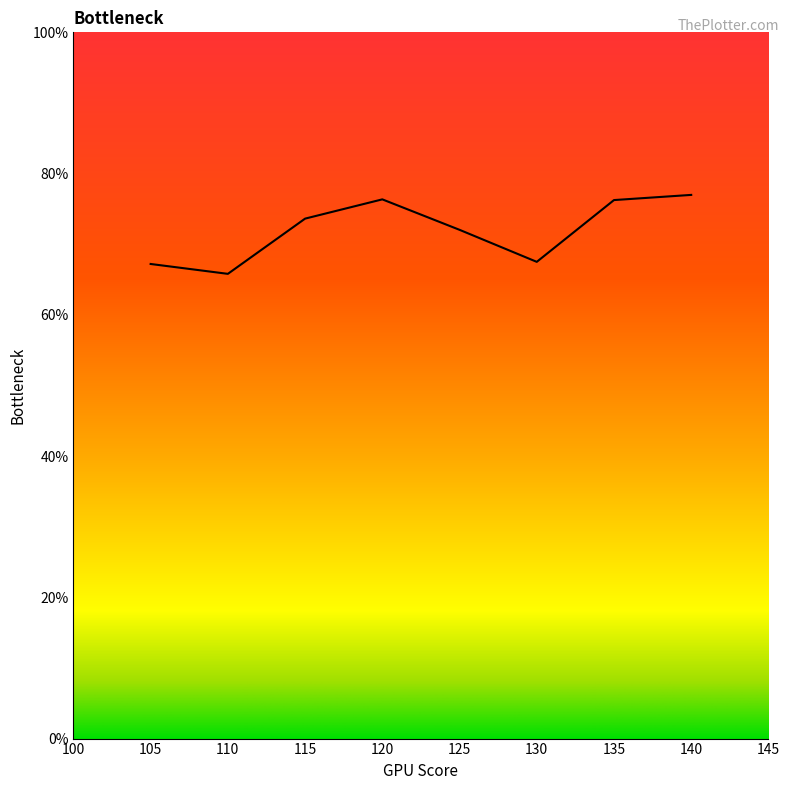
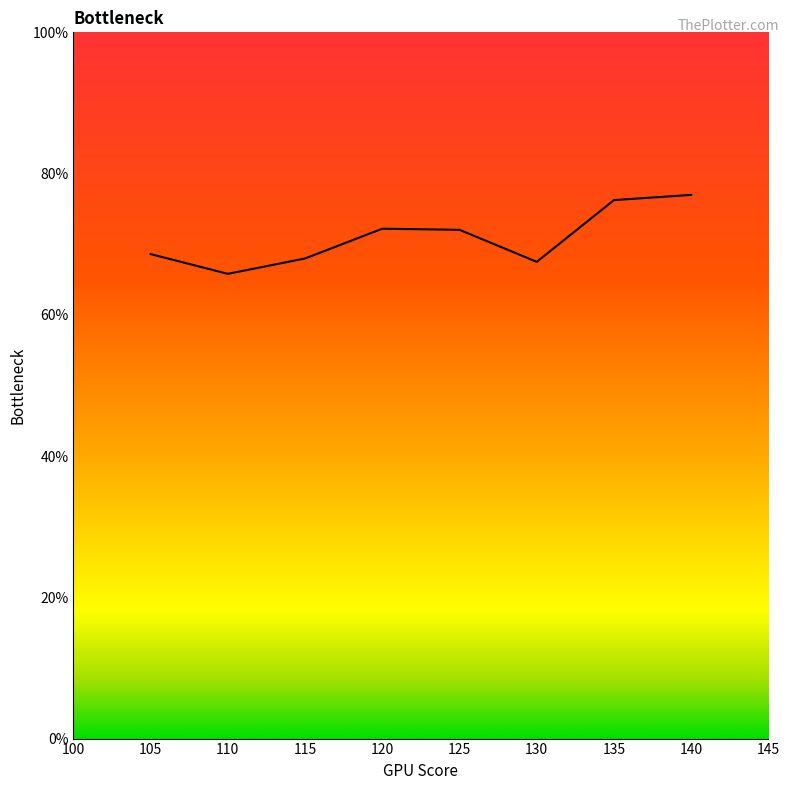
  {
-   "105": "67%",
+   "105": "69%",
    "110": "66%",
-   "115": "74%",
-   "120": "76%",
+   "115": "68%",
+   "120": "72%",
    "125": "72%",
    "130": "68%",
    "135": "76%",
    "140": "77%"
  }
